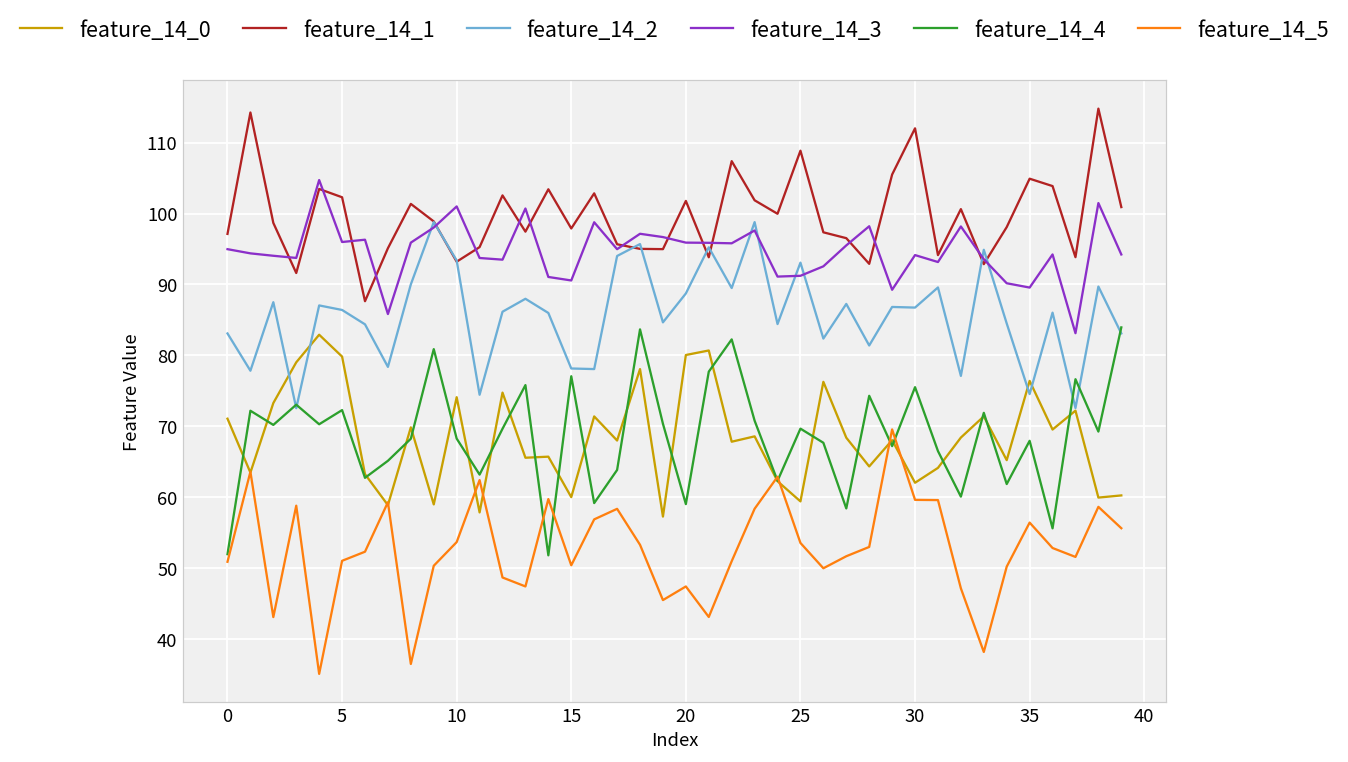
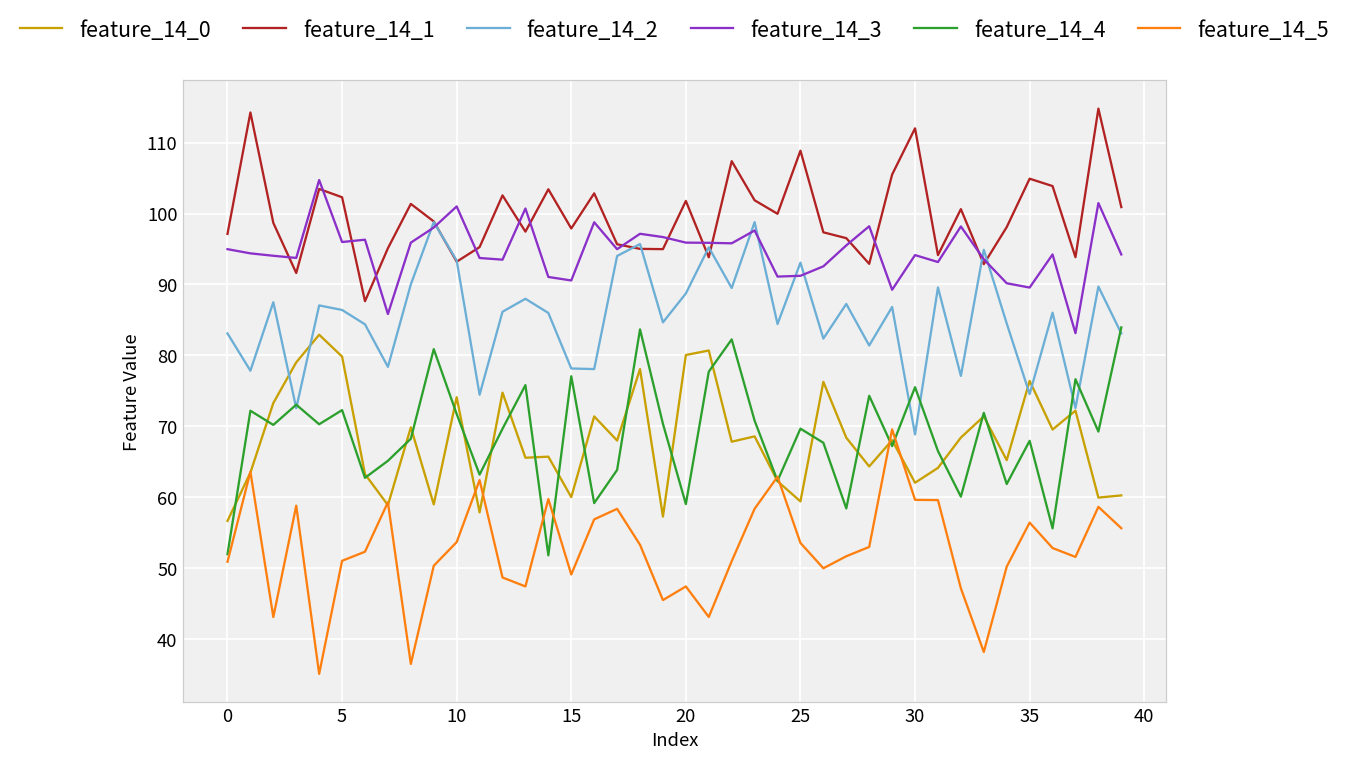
  {
    "feature_14_0": {
-     "0": 71,
+     "0": 57,
      "5": 80,
      "10": 74,
      "15": 60,
      "20": 80,
      "25": 59,
      "30": 62,
      "35": 76
    },
    "feature_14_1": {
      "0": 97,
      "5": 102,
      "15": 98,
      "20": 102,
      "25": 109,
      "30": 112,
      "35": 105
    },
    "feature_14_2": {
      "0": 83,
      "5": 86,
      "15": 78,
      "20": 89,
      "25": 93,
-     "30": 87,
+     "30": 69,
      "35": 75
    },
    "feature_14_3": {
      "0": 95,
      "5": 96,
      "10": 101,
      "15": 91,
      "20": 96,
      "25": 91,
      "30": 94,
      "35": 90
    },
    "feature_14_4": {
      "0": 52,
      "5": 72,
-     "10": 68,
+     "10": 72,
      "15": 77,
      "20": 59,
      "25": 70,
      "30": 76,
      "35": 68
    },
    "feature_14_5": {
      "0": 51,
      "5": 51,
      "10": 54,
-     "15": 50,
+     "15": 49,
      "20": 47,
      "25": 54,
      "30": 60,
      "35": 56
    }
  }
